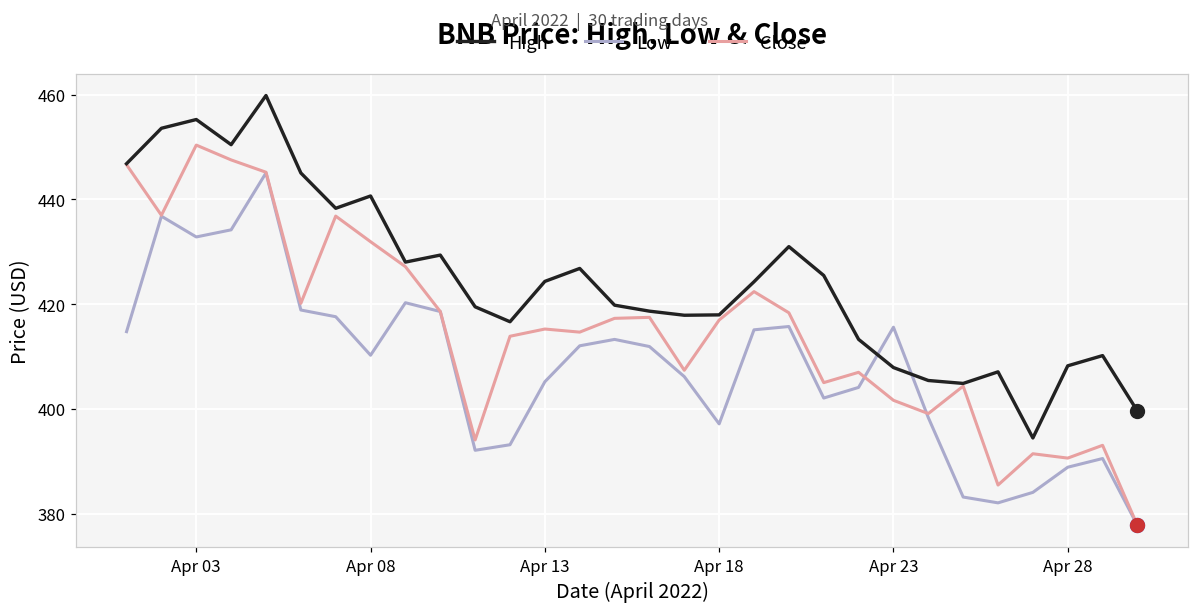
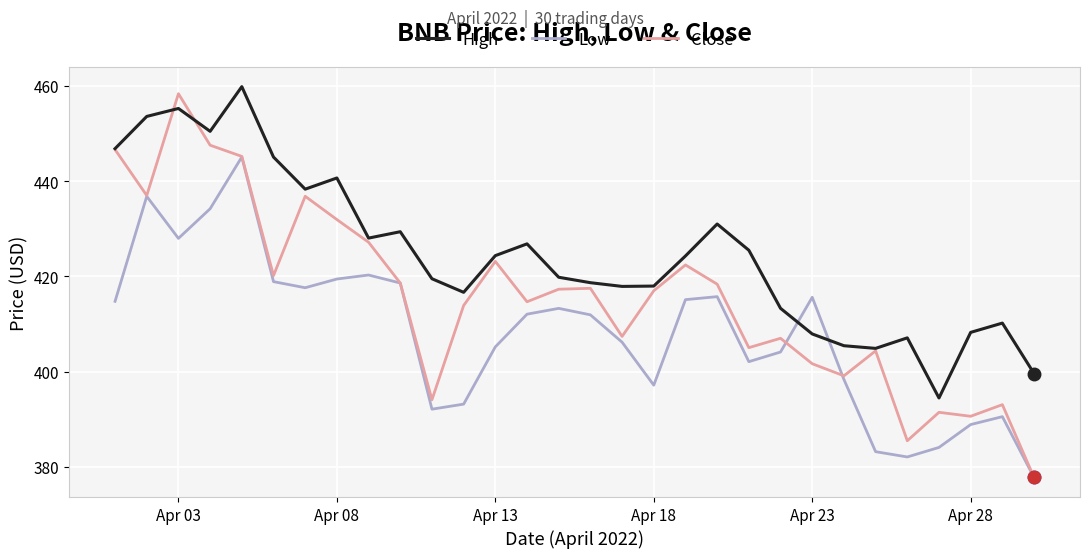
  {
    "Low": {
-     "Apr 03": 433,
-     "Apr 08": 410,
+     "Apr 03": 428,
+     "Apr 08": 419,
      "Apr 13": 405,
      "Apr 18": 397,
      "Apr 23": 416,
      "Apr 28": 389
    },
    "Close": {
-     "Apr 03": 450,
+     "Apr 03": 458,
      "Apr 08": 432,
-     "Apr 13": 415,
+     "Apr 13": 423,
      "Apr 18": 417,
      "Apr 23": 402,
      "Apr 28": 391
    }
  }
